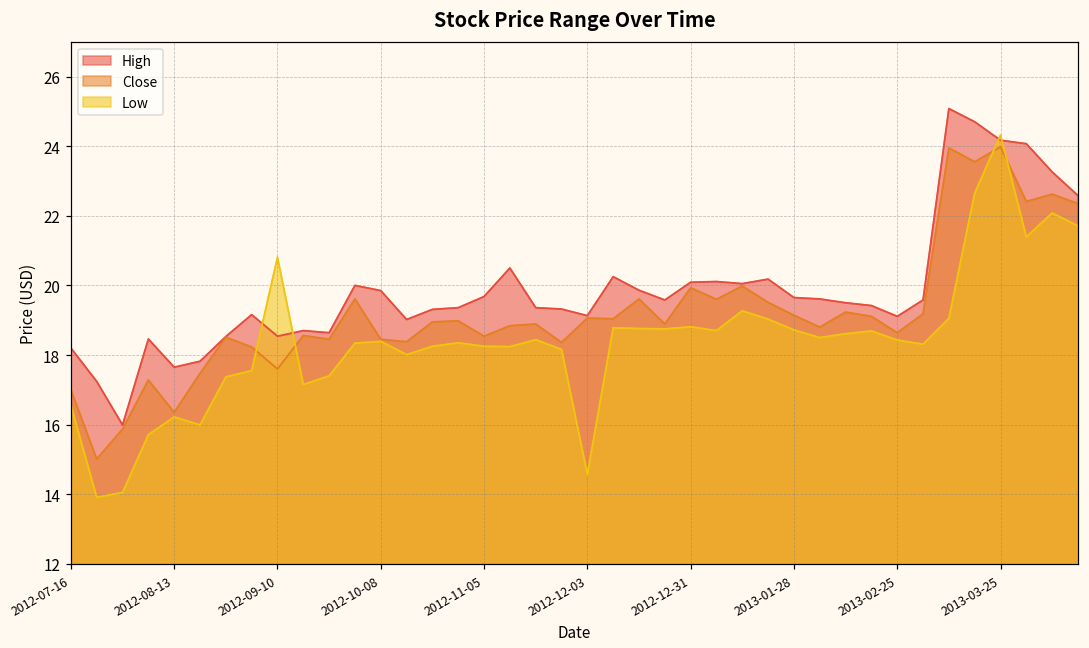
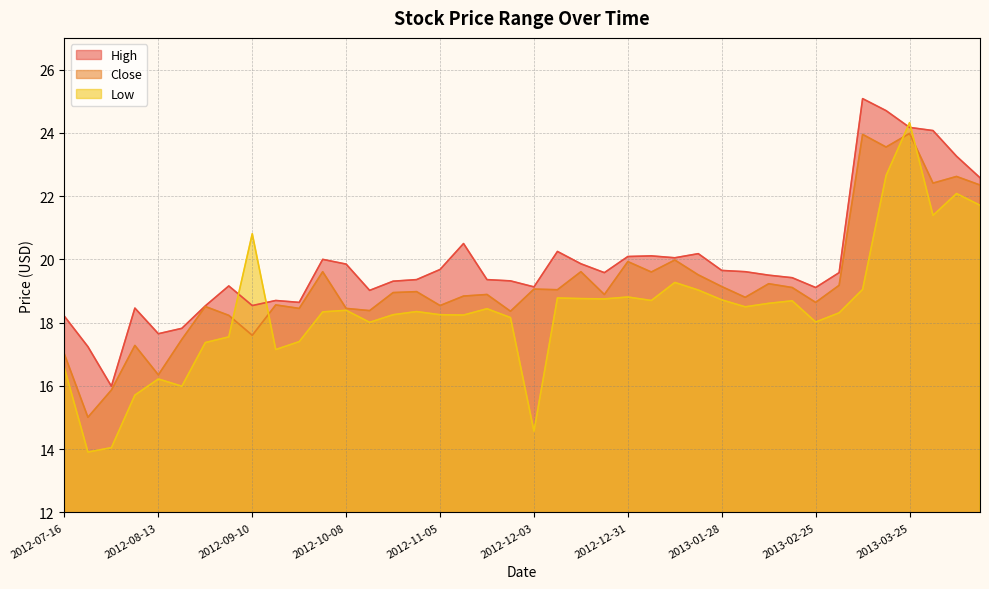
  {
    "Low": {
      "2012-07-16": 16.6,
      "2012-08-13": 16.2,
      "2012-09-10": 20.8,
      "2012-11-05": 18.3,
      "2012-12-03": 14.6,
      "2012-12-31": 18.8,
      "2013-01-28": 18.7,
-     "2013-02-25": 18.4,
+     "2013-02-25": 18.0,
      "2013-03-25": 24.3
    }
  }
